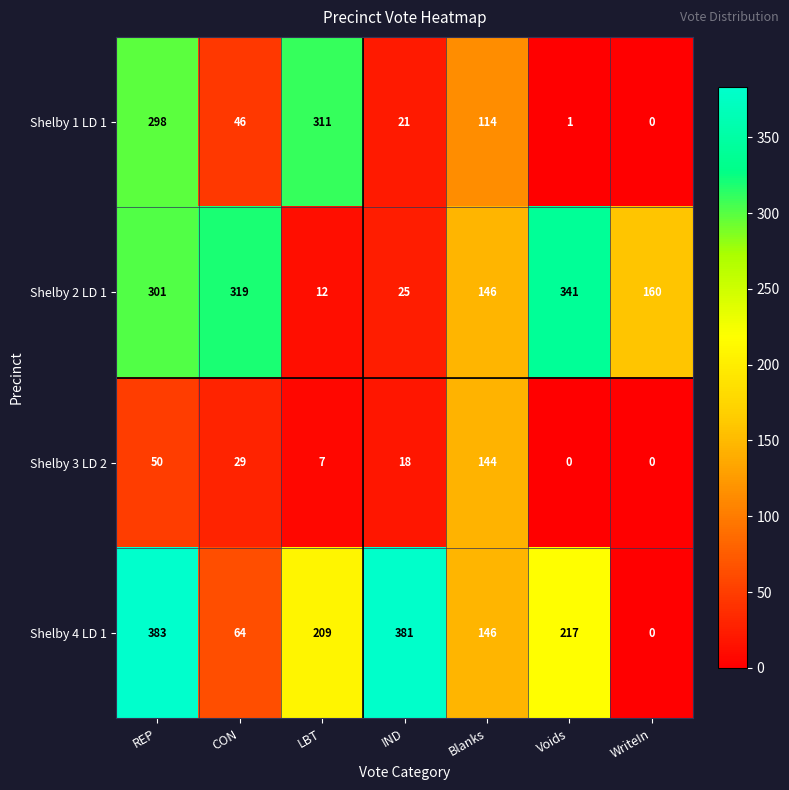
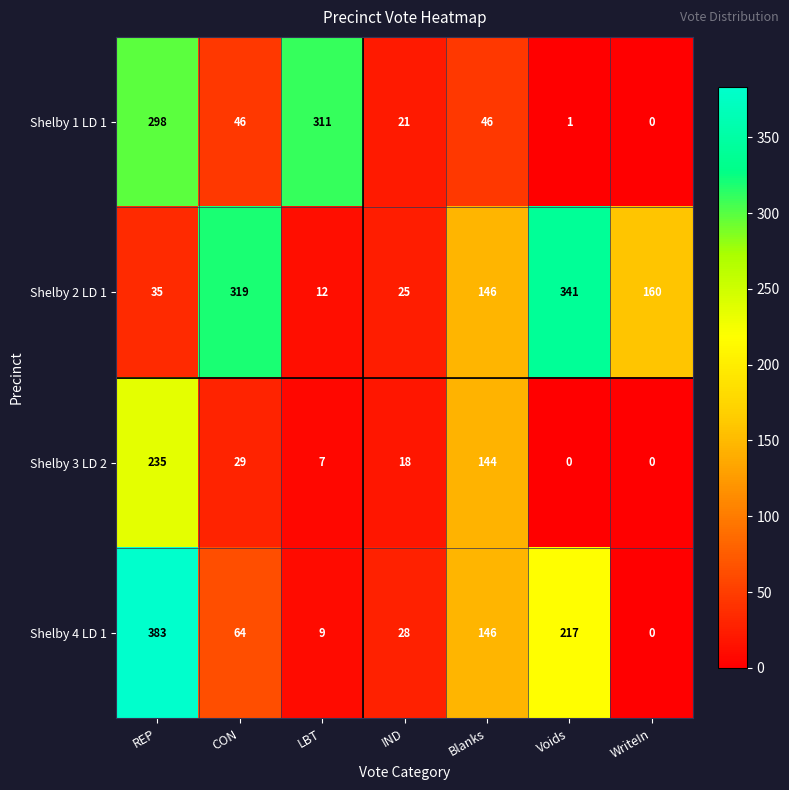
  {
    "Shelby 1 LD 1": {
      "REP": 298,
      "CON": 46,
      "LBT": 311,
      "IND": 21,
-     "Blanks": 114,
+     "Blanks": 46,
      "Voids": 1,
      "WriteIn": 0
    },
    "Shelby 2 LD 1": {
-     "REP": 301,
+     "REP": 35,
      "CON": 319,
      "LBT": 12,
      "IND": 25,
      "Blanks": 146,
      "Voids": 341,
      "WriteIn": 160
    },
    "Shelby 3 LD 2": {
-     "REP": 50,
+     "REP": 235,
      "CON": 29,
      "LBT": 7,
      "IND": 18,
      "Blanks": 144,
      "Voids": 0,
      "WriteIn": 0
    },
    "Shelby 4 LD 1": {
      "REP": 383,
      "CON": 64,
-     "LBT": 209,
-     "IND": 381,
+     "LBT": 9,
+     "IND": 28,
      "Blanks": 146,
      "Voids": 217,
      "WriteIn": 0
    }
  }
